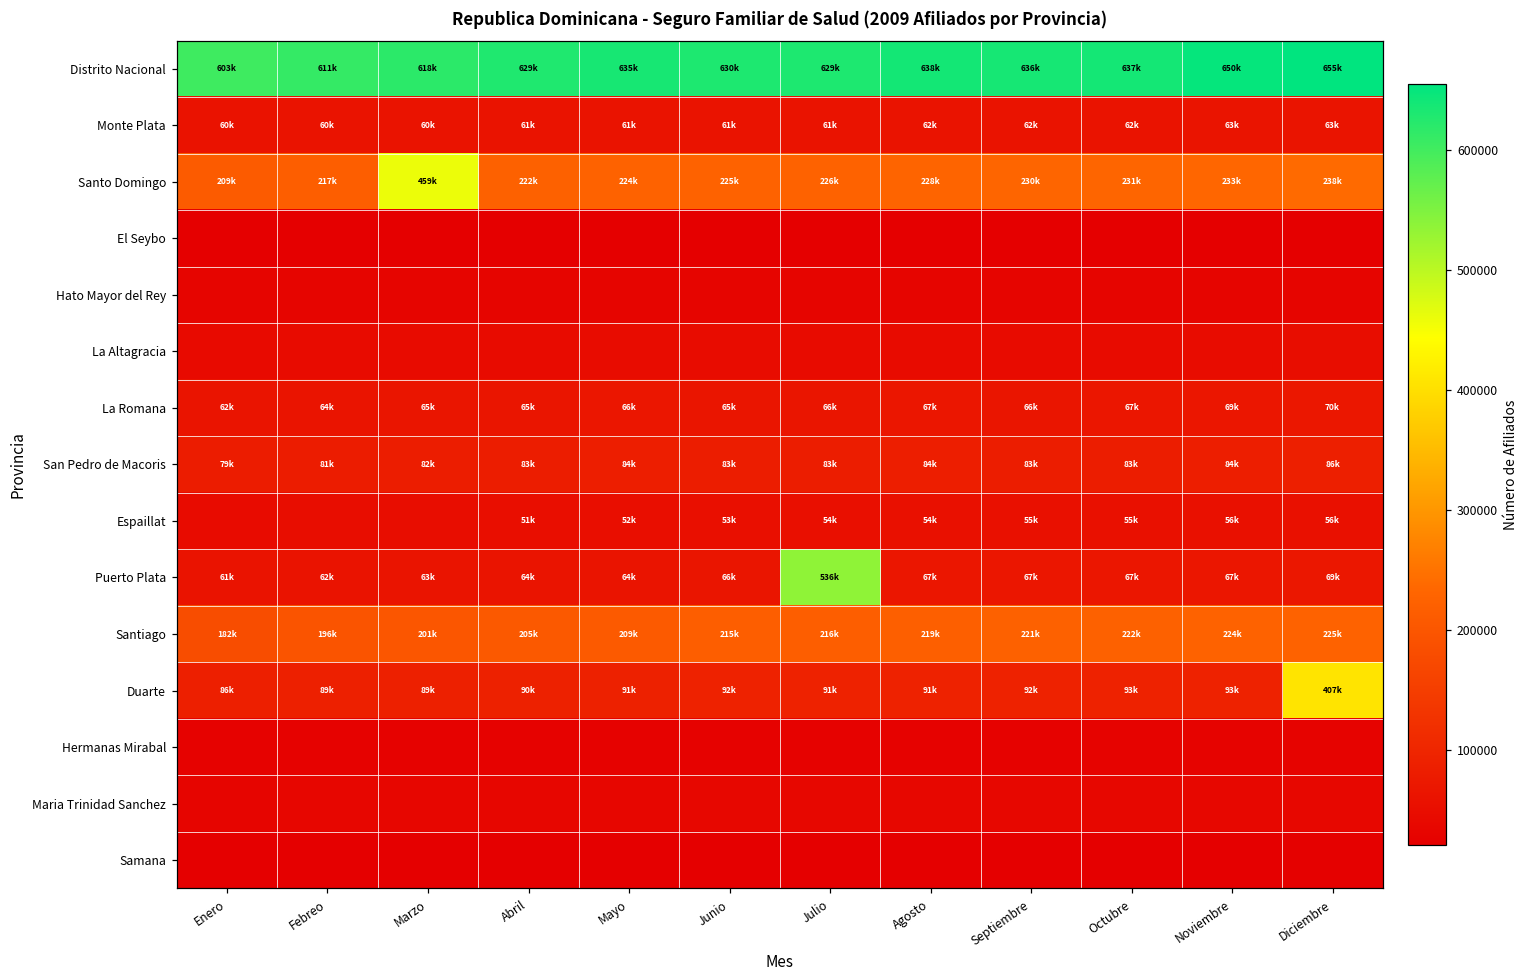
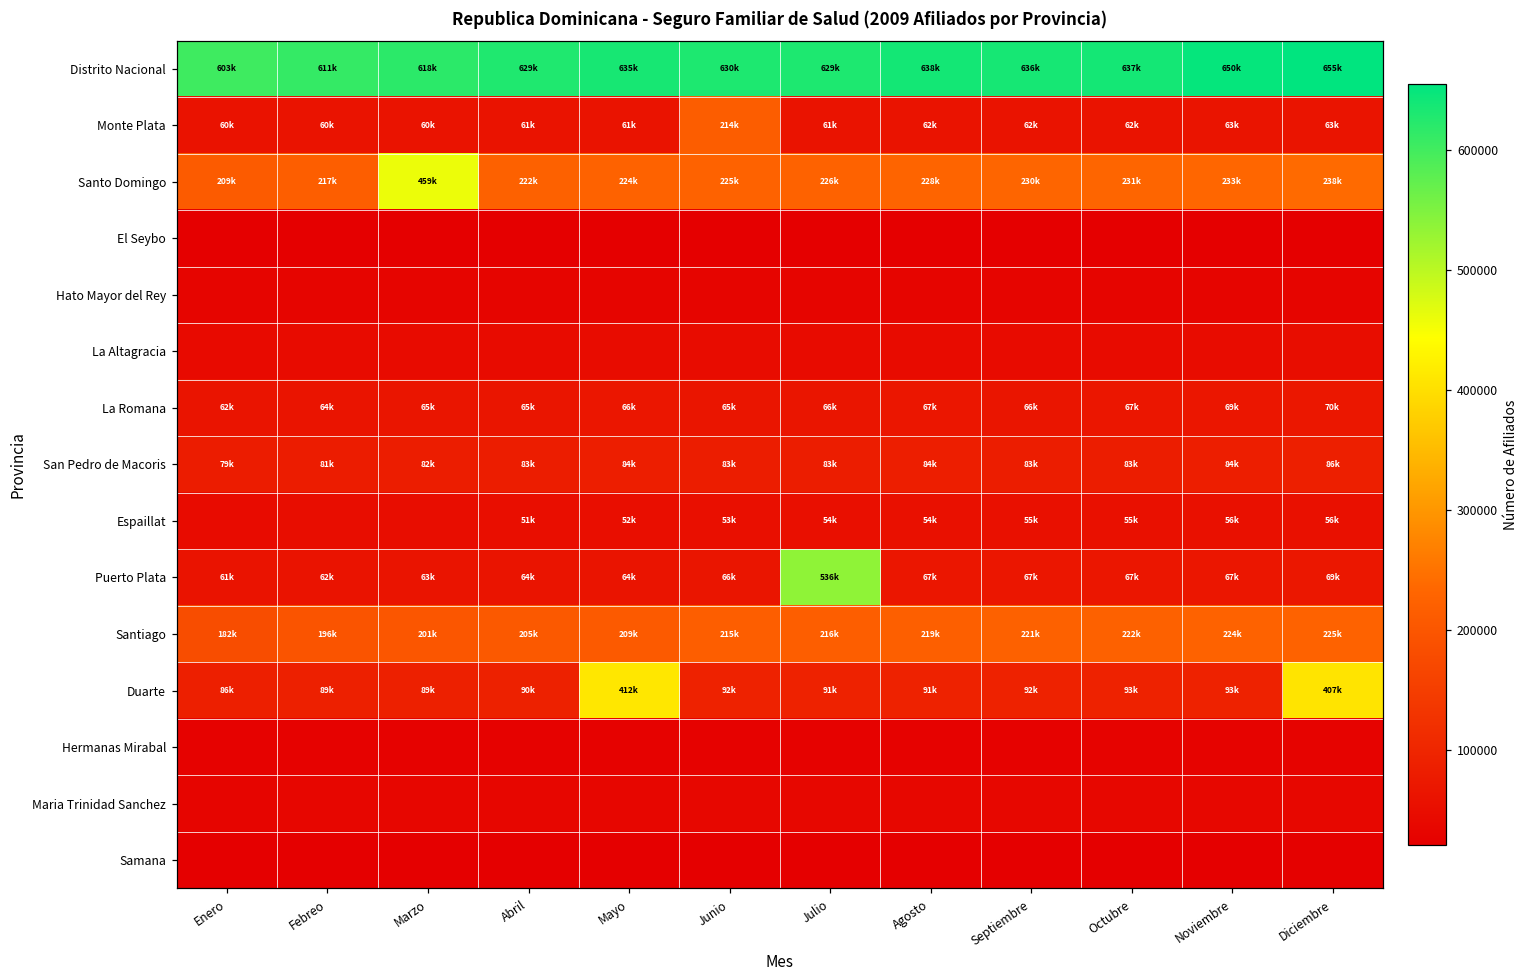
  {
    "Distrito Nacional": {
      "Enero": "603k",
      "Febreo": "611k",
      "Marzo": "618k",
      "Abril": "629k",
      "Mayo": "635k",
      "Junio": "630k",
      "Julio": "629k",
      "Agosto": "638k",
      "Septiembre": "636k",
      "Octubre": "637k",
      "Noviembre": "650k",
      "Diciembre": "655k"
    },
    "Monte Plata": {
      "Enero": "60k",
      "Febreo": "60k",
      "Marzo": "60k",
      "Abril": "61k",
      "Mayo": "61k",
-     "Junio": "61k",
+     "Junio": "214k",
      "Julio": "61k",
      "Agosto": "62k",
      "Septiembre": "62k",
      "Octubre": "62k",
      "Noviembre": "63k",
      "Diciembre": "63k"
    },
    "Santo Domingo": {
      "Enero": "209k",
      "Febreo": "217k",
      "Marzo": "459k",
      "Abril": "222k",
      "Mayo": "224k",
      "Junio": "225k",
      "Julio": "226k",
      "Agosto": "228k",
      "Septiembre": "230k",
      "Octubre": "231k",
      "Noviembre": "233k",
      "Diciembre": "238k"
    },
    "La Romana": {
      "Enero": "62k",
      "Febreo": "64k",
      "Marzo": "65k",
      "Abril": "65k",
      "Mayo": "66k",
      "Junio": "65k",
      "Julio": "66k",
      "Agosto": "67k",
      "Septiembre": "66k",
      "Octubre": "67k",
      "Noviembre": "69k",
      "Diciembre": "70k"
    },
    "San Pedro de Macoris": {
      "Enero": "79k",
      "Febreo": "81k",
      "Marzo": "82k",
      "Abril": "83k",
      "Mayo": "84k",
      "Junio": "83k",
      "Julio": "83k",
      "Agosto": "84k",
      "Septiembre": "83k",
      "Octubre": "83k",
      "Noviembre": "84k",
      "Diciembre": "86k"
    },
    "Espaillat": {
      "Abril": "51k",
      "Mayo": "52k",
      "Junio": "53k",
      "Julio": "54k",
      "Agosto": "54k",
      "Septiembre": "55k",
      "Octubre": "55k",
      "Noviembre": "56k",
      "Diciembre": "56k"
    },
    "Puerto Plata": {
      "Enero": "61k",
      "Febreo": "62k",
      "Marzo": "63k",
      "Abril": "64k",
      "Mayo": "64k",
      "Junio": "66k",
      "Julio": "536k",
      "Agosto": "67k",
      "Septiembre": "67k",
      "Octubre": "67k",
      "Noviembre": "67k",
      "Diciembre": "69k"
    },
    "Santiago": {
      "Enero": "182k",
      "Febreo": "196k",
      "Marzo": "201k",
      "Abril": "205k",
      "Mayo": "209k",
      "Junio": "215k",
      "Julio": "216k",
      "Agosto": "219k",
      "Septiembre": "221k",
      "Octubre": "222k",
      "Noviembre": "224k",
      "Diciembre": "225k"
    },
    "Duarte": {
      "Enero": "86k",
      "Febreo": "89k",
      "Marzo": "89k",
      "Abril": "90k",
-     "Mayo": "91k",
+     "Mayo": "412k",
      "Junio": "92k",
      "Julio": "91k",
      "Agosto": "91k",
      "Septiembre": "92k",
      "Octubre": "93k",
      "Noviembre": "93k",
      "Diciembre": "407k"
    }
  }
